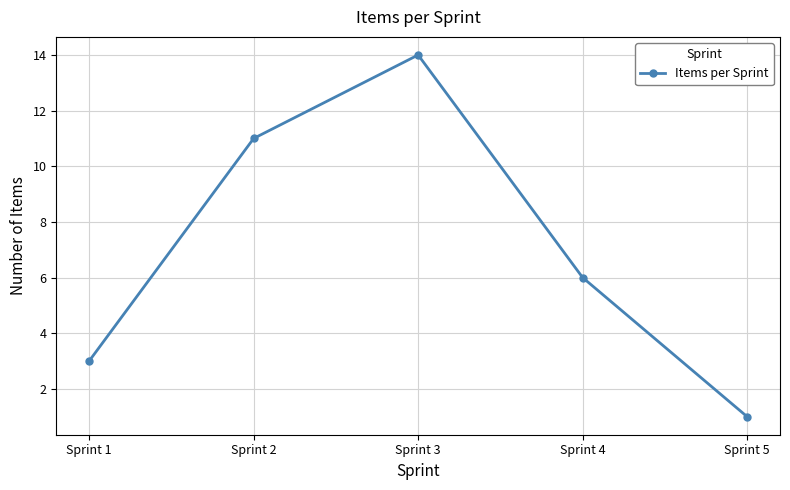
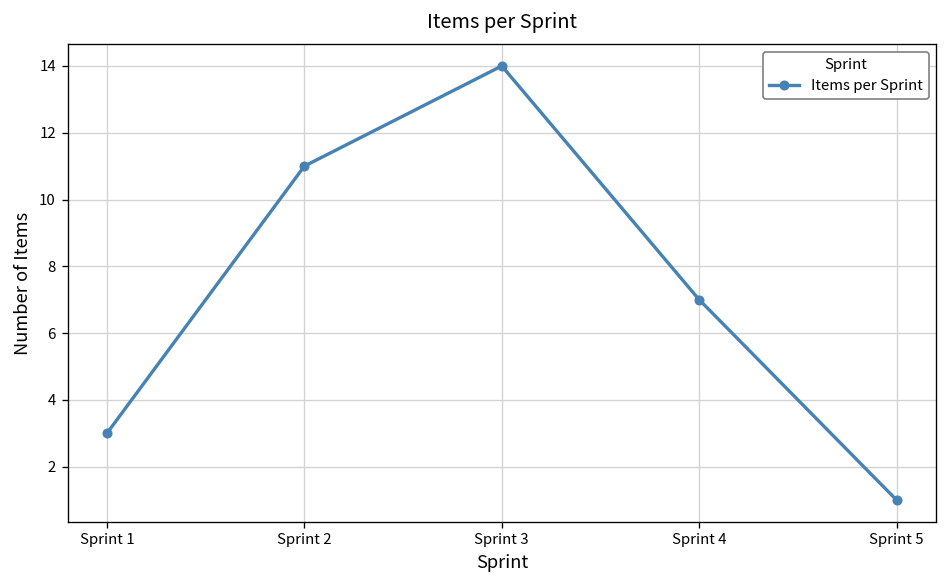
  {
    "Sprint 1": 3,
    "Sprint 2": 11,
    "Sprint 3": 14,
-   "Sprint 4": 6,
+   "Sprint 4": 7,
    "Sprint 5": 1
  }
